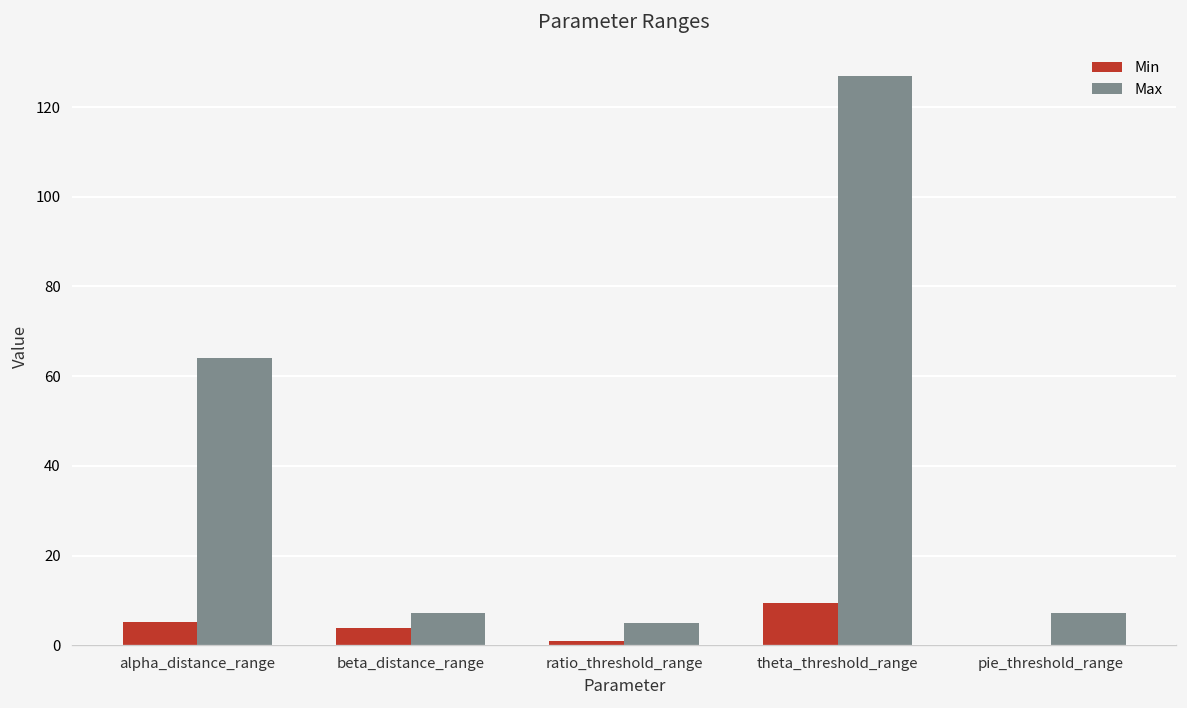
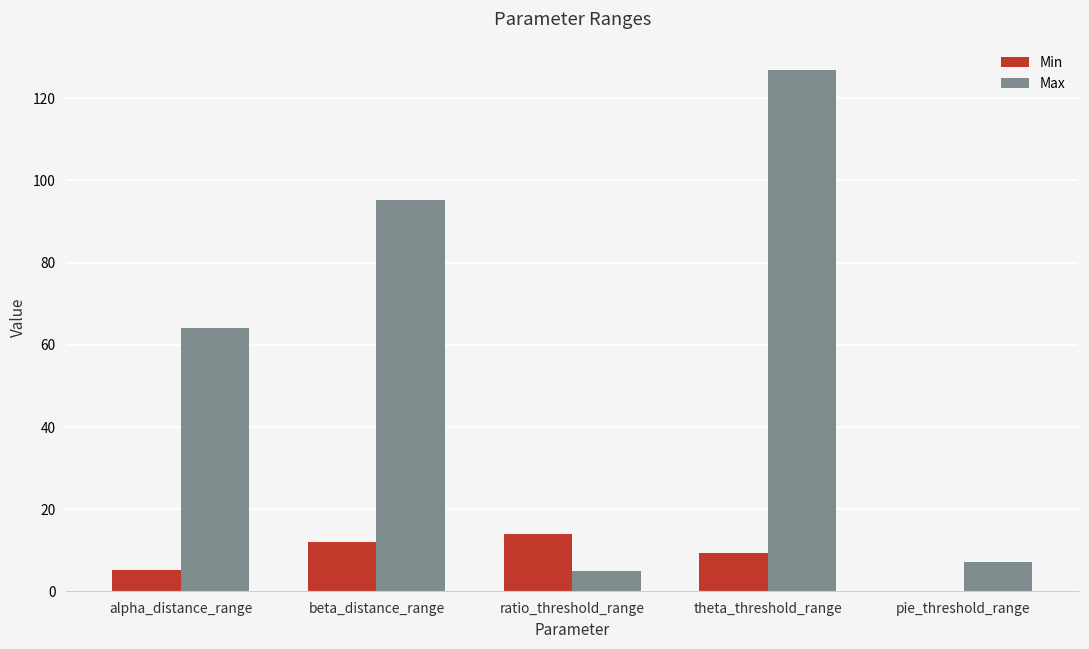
  {
    "Min": {
      "alpha_distance_range": 5,
-     "beta_distance_range": 4,
-     "ratio_threshold_range": 1,
+     "beta_distance_range": 12,
+     "ratio_threshold_range": 14,
      "theta_threshold_range": 9,
      "pie_threshold_range": 0
    },
    "Max": {
      "alpha_distance_range": 64,
-     "beta_distance_range": 7,
+     "beta_distance_range": 95,
      "ratio_threshold_range": 5,
      "theta_threshold_range": 127,
      "pie_threshold_range": 7
    }
  }
